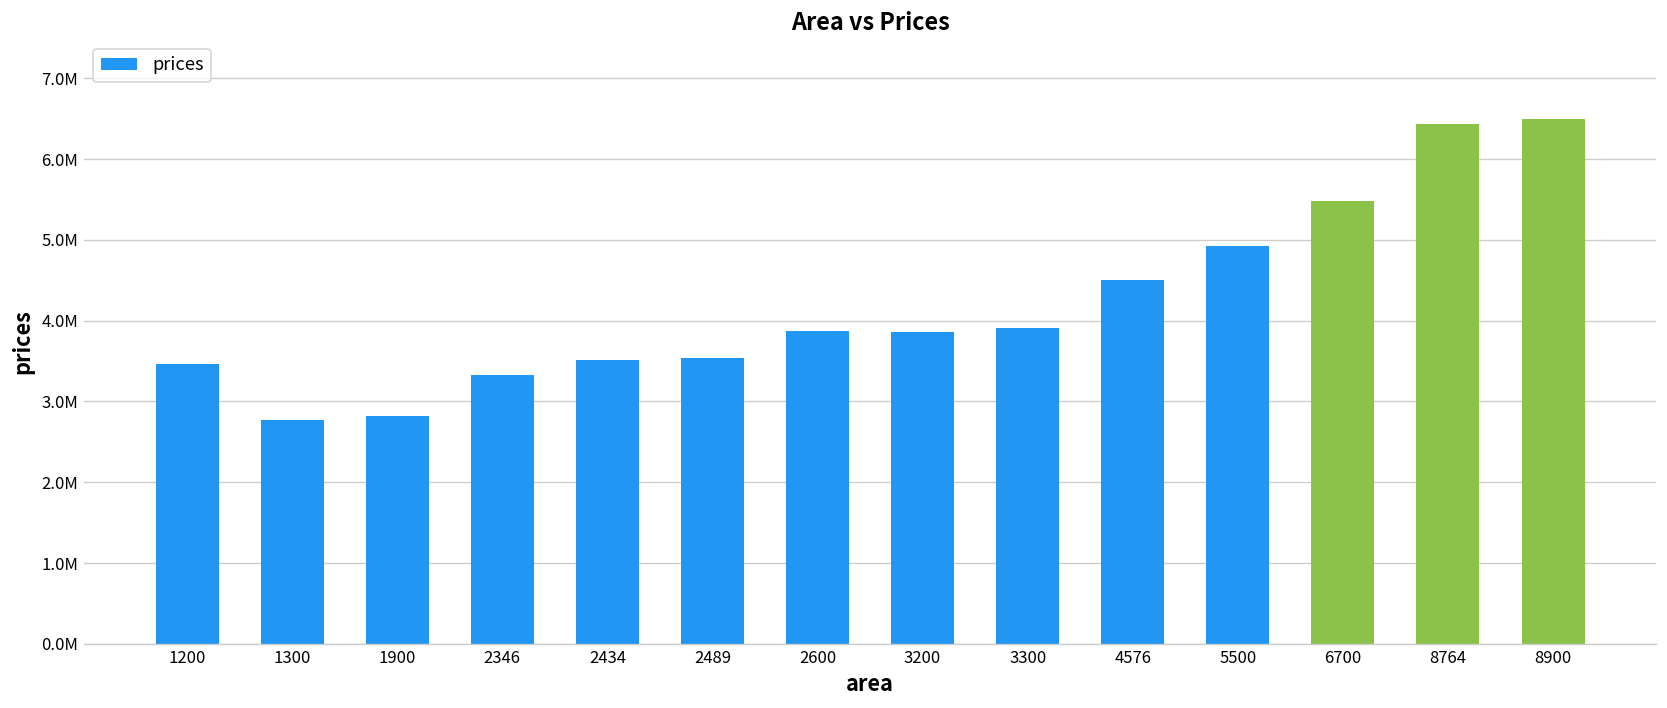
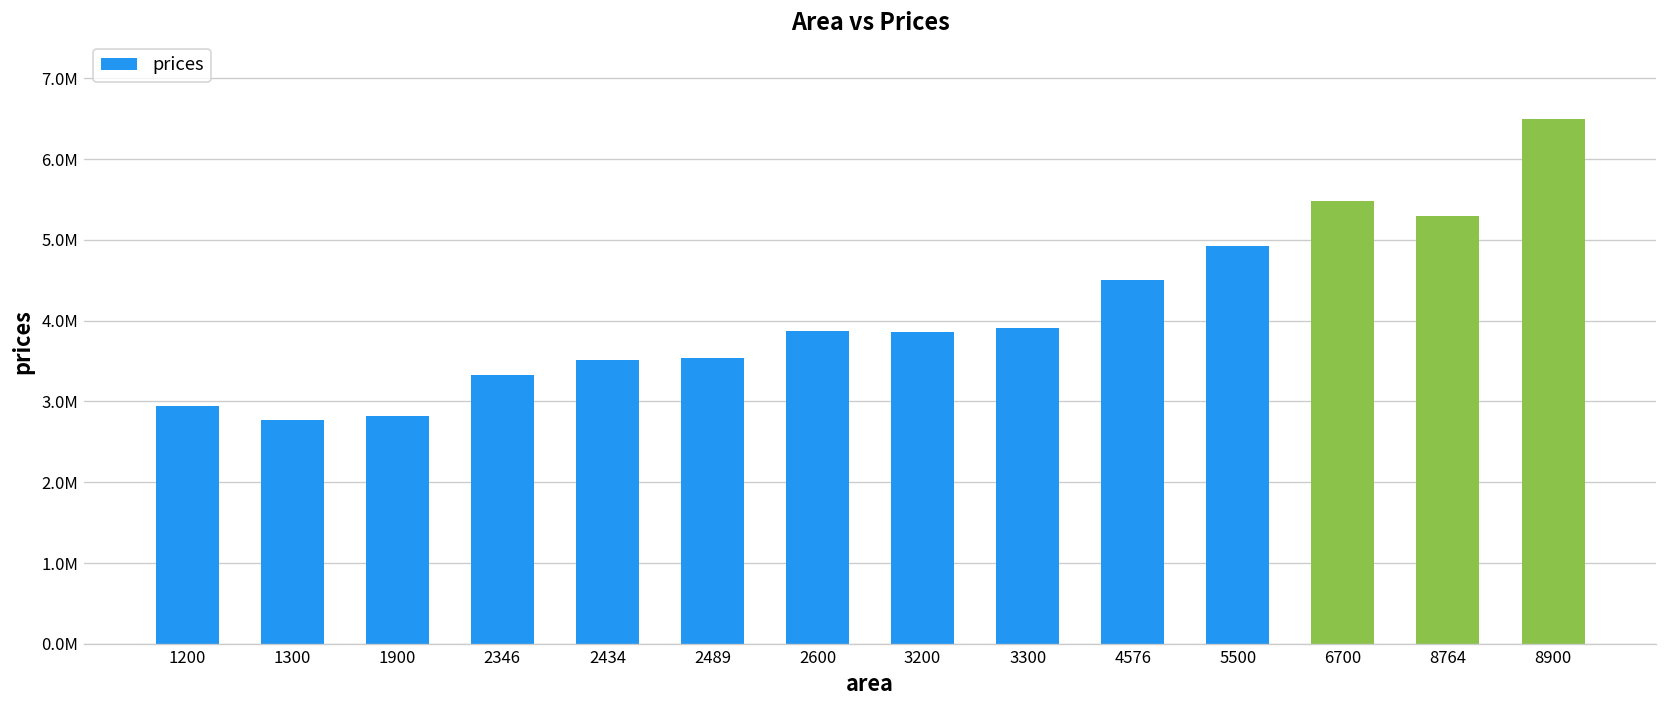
  {
-   "1200": 3500000,
+   "1200": 2900000,
    "1300": 2800000,
    "1900": 2800000,
    "2346": 3300000,
    "2434": 3500000,
    "2489": 3500000,
    "2600": 3900000,
    "3200": 3900000,
    "3300": 3900000,
    "4576": 4500000,
    "5500": 4900000,
    "6700": 5500000,
-   "8764": 6400000,
+   "8764": 5300000,
    "8900": 6500000
  }
